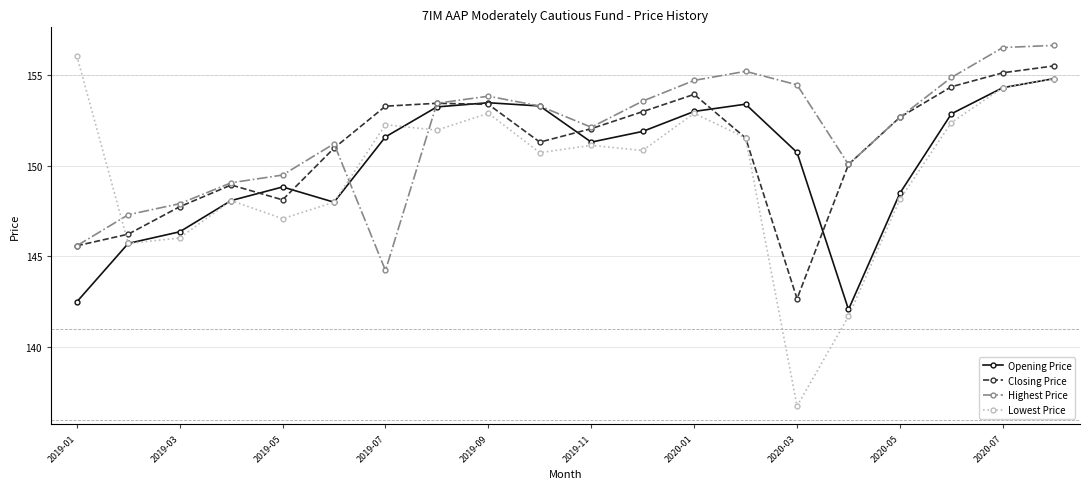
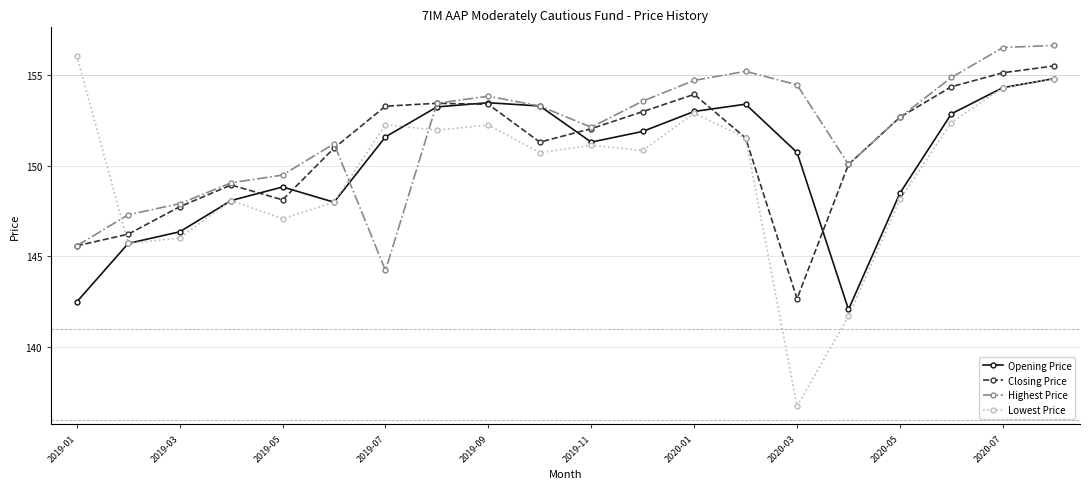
  {
    "Highest Price": {
      "2019-03": 147.9,
      "2019-05": 149.5,
      "2019-07": 144.2,
      "2019-09": 153.8,
      "2020-01": 154.7,
      "2020-03": 154.5,
      "2020-07": 156.5
    },
    "Lowest Price": {
      "2019-01": 156.0,
      "2019-03": 146.0,
      "2019-05": 147.1,
      "2019-07": 152.3,
-     "2019-09": 152.9,
+     "2019-09": 152.2,
      "2019-11": 151.1,
      "2020-03": 136.8,
      "2020-05": 148.1
    }
  }
